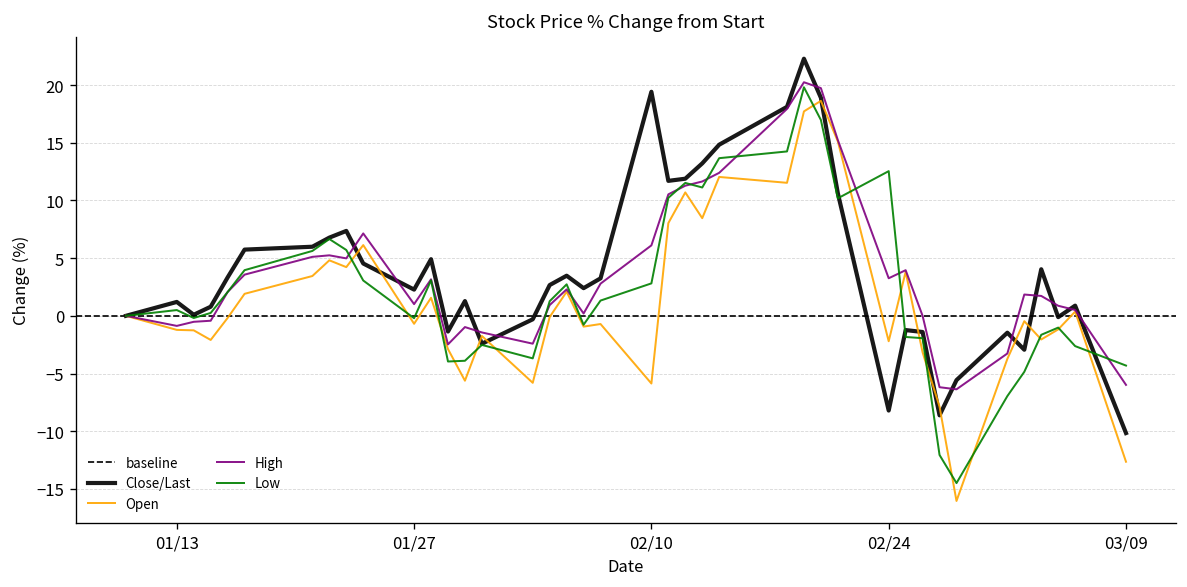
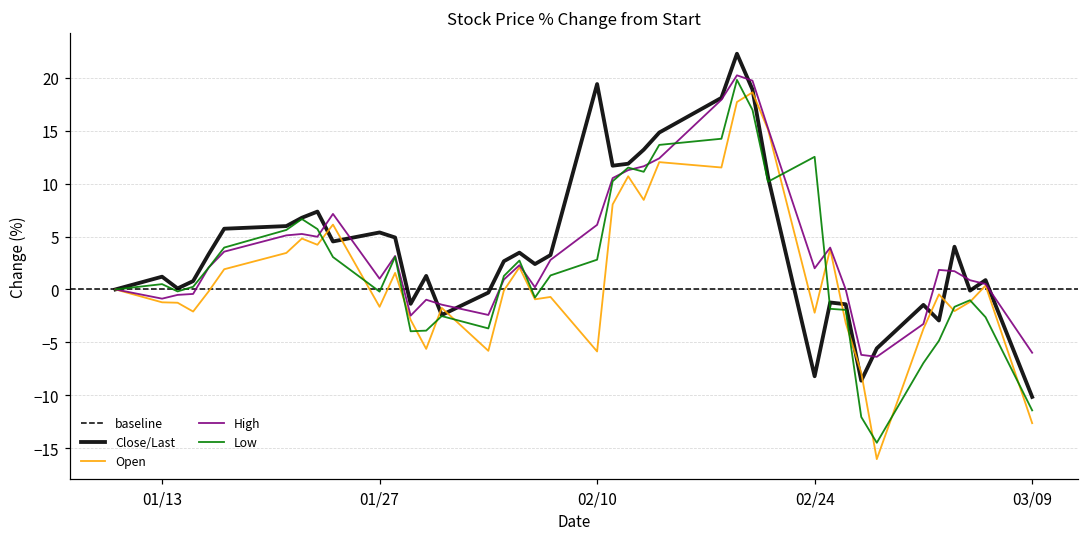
  {
    "Close/Last": {
      "01/13": 1,
-     "01/27": 2,
+     "01/27": 5,
      "02/10": 19,
      "02/24": -8,
      "03/09": -10
    },
    "Open": {
      "01/13": -1,
-     "01/27": -1,
+     "01/27": -2,
      "02/10": -6,
      "02/24": -2,
      "03/09": -13
    },
    "High": {
      "01/13": -1,
      "01/27": 1,
      "02/10": 6,
-     "02/24": 3,
+     "02/24": 2,
      "03/09": -6
    },
    "Low": {
      "01/13": 1,
      "01/27": 0,
      "02/10": 3,
      "02/24": 13,
-     "03/09": -4
+     "03/09": -11
    }
  }
